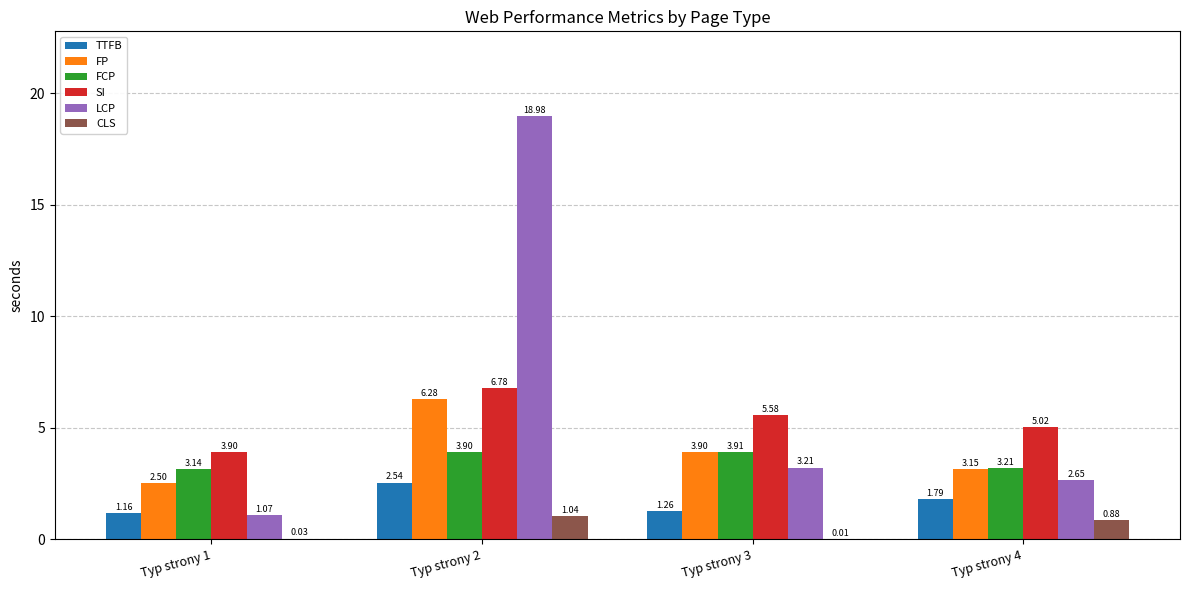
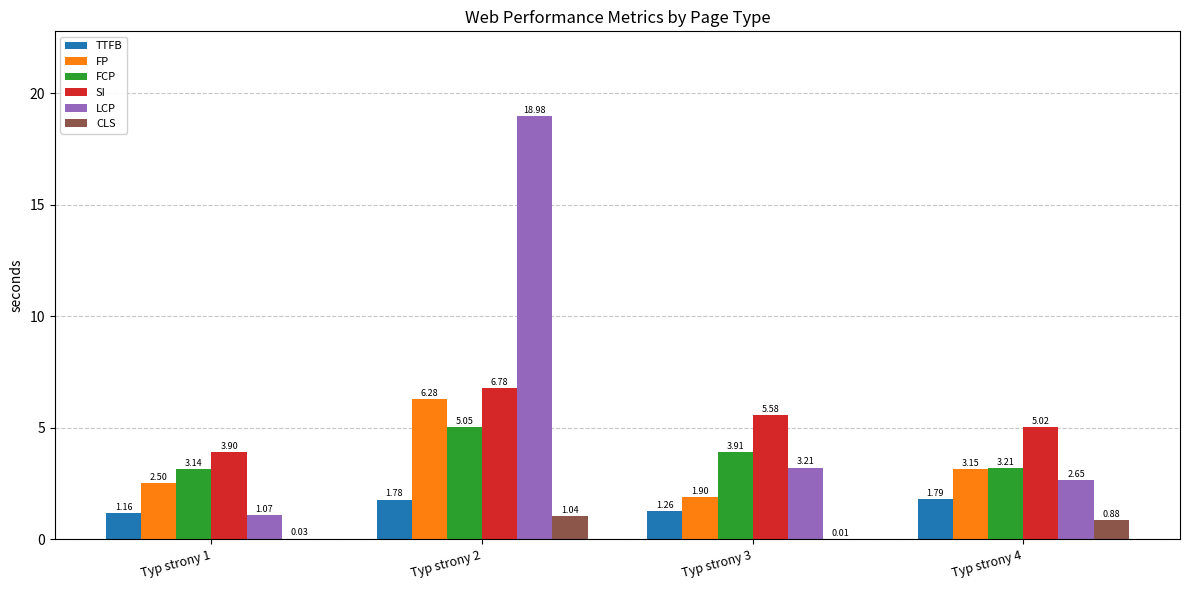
  {
    "TTFB": {
      "Typ strony 1": 1.16,
-     "Typ strony 2": 2.54,
+     "Typ strony 2": 1.78,
      "Typ strony 3": 1.26,
      "Typ strony 4": 1.79
    },
    "FP": {
      "Typ strony 1": 2.50,
      "Typ strony 2": 6.28,
-     "Typ strony 3": 3.90,
+     "Typ strony 3": 1.90,
      "Typ strony 4": 3.15
    },
    "FCP": {
      "Typ strony 1": 3.14,
-     "Typ strony 2": 3.90,
+     "Typ strony 2": 5.05,
      "Typ strony 3": 3.91,
      "Typ strony 4": 3.21
    },
    "SI": {
      "Typ strony 1": 3.90,
      "Typ strony 2": 6.78,
      "Typ strony 3": 5.58,
      "Typ strony 4": 5.02
    },
    "LCP": {
      "Typ strony 1": 1.07,
      "Typ strony 2": 18.98,
      "Typ strony 3": 3.21,
      "Typ strony 4": 2.65
    },
    "CLS": {
      "Typ strony 1": 0.03,
      "Typ strony 2": 1.04,
      "Typ strony 3": 0.01,
      "Typ strony 4": 0.88
    }
  }
